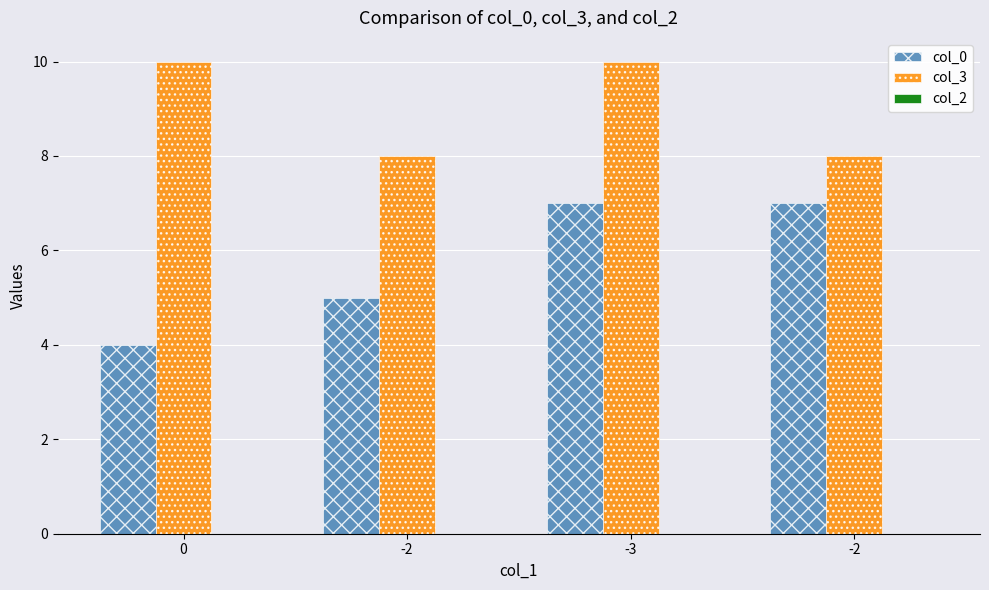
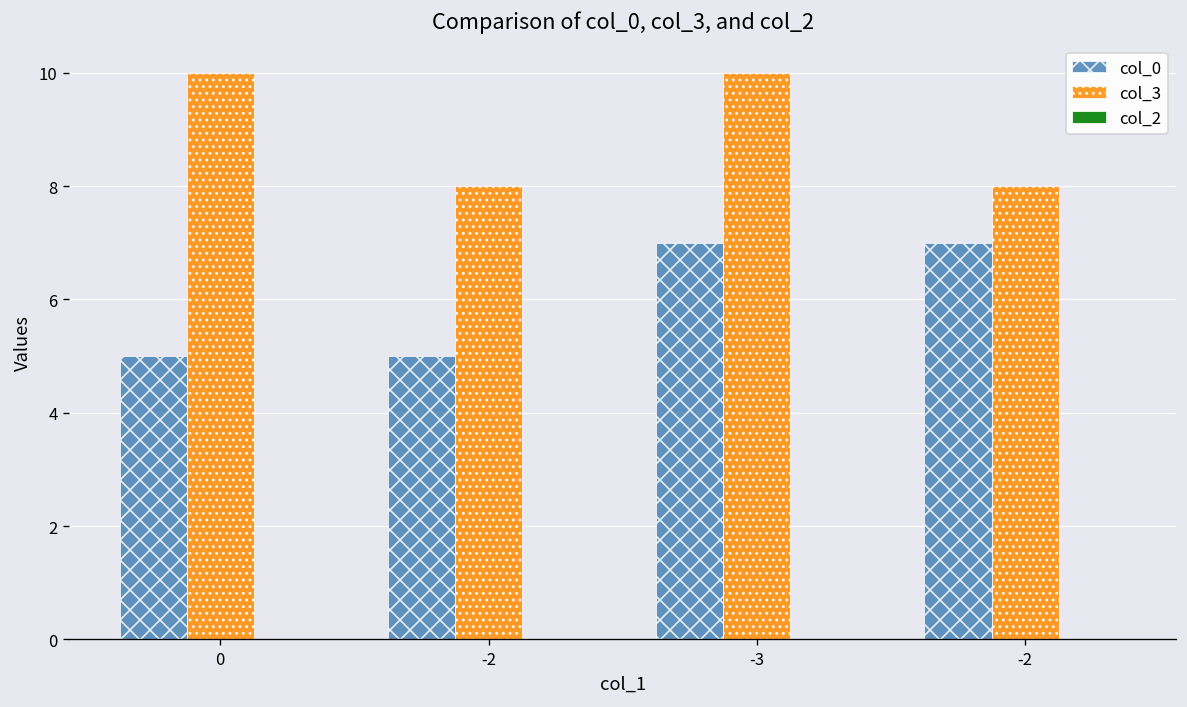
  {
    "col_0": {
-     "0": 4,
+     "0": 5,
      "-3": 7
    },
    "col_3": {
      "0": 10,
      "-3": 10
    },
    "col_2": {
      "0": 0,
      "-3": 0
    }
  }
